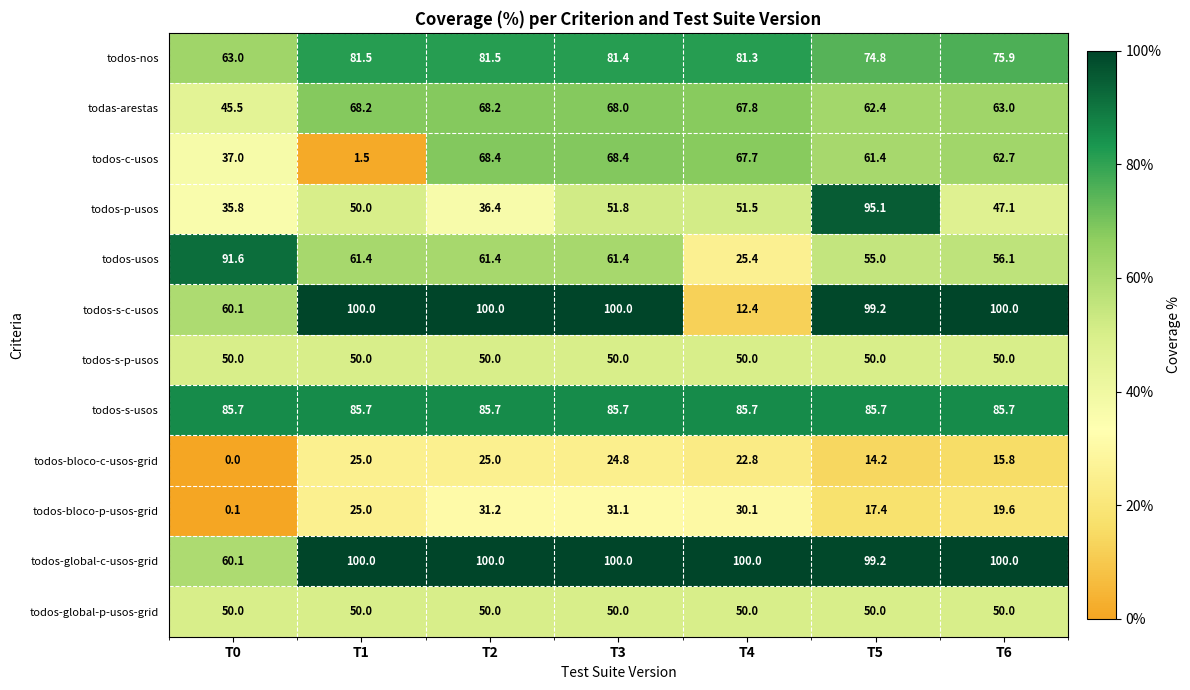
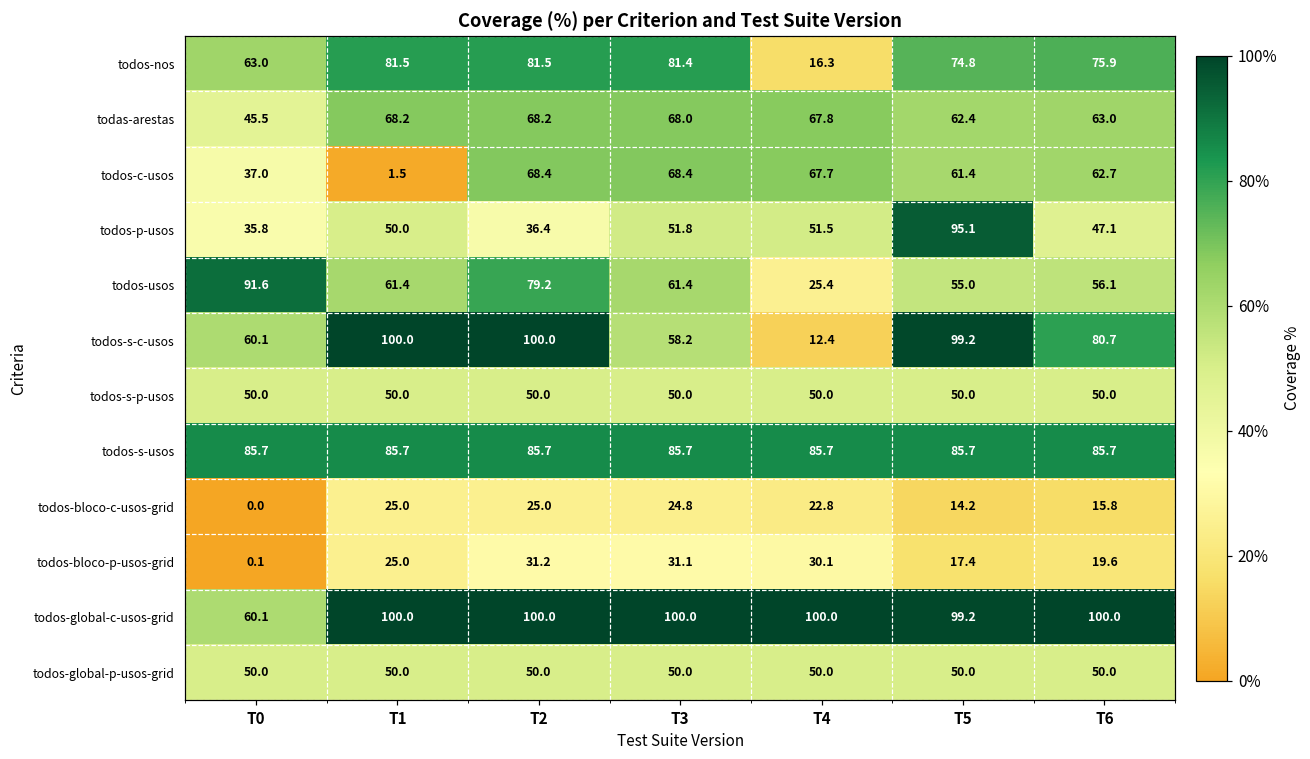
  {
    "todos-nos": {
      "T0": 63.0,
      "T1": 81.5,
      "T2": 81.5,
      "T3": 81.4,
-     "T4": 81.3,
+     "T4": 16.3,
      "T5": 74.8,
      "T6": 75.9
    },
    "todas-arestas": {
      "T0": 45.5,
      "T1": 68.2,
      "T2": 68.2,
      "T3": 68.0,
      "T4": 67.8,
      "T5": 62.4,
      "T6": 63.0
    },
    "todos-c-usos": {
      "T0": 37.0,
      "T1": 1.5,
      "T2": 68.4,
      "T3": 68.4,
      "T4": 67.7,
      "T5": 61.4,
      "T6": 62.7
    },
    "todos-p-usos": {
      "T0": 35.8,
      "T1": 50.0,
      "T2": 36.4,
      "T3": 51.8,
      "T4": 51.5,
      "T5": 95.1,
      "T6": 47.1
    },
    "todos-usos": {
      "T0": 91.6,
      "T1": 61.4,
-     "T2": 61.4,
+     "T2": 79.2,
      "T3": 61.4,
      "T4": 25.4,
      "T5": 55.0,
      "T6": 56.1
    },
    "todos-s-c-usos": {
      "T0": 60.1,
      "T1": 100.0,
      "T2": 100.0,
-     "T3": 100.0,
+     "T3": 58.2,
      "T4": 12.4,
      "T5": 99.2,
-     "T6": 100.0
+     "T6": 80.7
    },
    "todos-s-p-usos": {
      "T0": 50.0,
      "T1": 50.0,
      "T2": 50.0,
      "T3": 50.0,
      "T4": 50.0,
      "T5": 50.0,
      "T6": 50.0
    },
    "todos-s-usos": {
      "T0": 85.7,
      "T1": 85.7,
      "T2": 85.7,
      "T3": 85.7,
      "T4": 85.7,
      "T5": 85.7,
      "T6": 85.7
    },
    "todos-bloco-c-usos-grid": {
      "T0": 0.0,
      "T1": 25.0,
      "T2": 25.0,
      "T3": 24.8,
      "T4": 22.8,
      "T5": 14.2,
      "T6": 15.8
    },
    "todos-bloco-p-usos-grid": {
      "T0": 0.1,
      "T1": 25.0,
      "T2": 31.2,
      "T3": 31.1,
      "T4": 30.1,
      "T5": 17.4,
      "T6": 19.6
    },
    "todos-global-c-usos-grid": {
      "T0": 60.1,
      "T1": 100.0,
      "T2": 100.0,
      "T3": 100.0,
      "T4": 100.0,
      "T5": 99.2,
      "T6": 100.0
    },
    "todos-global-p-usos-grid": {
      "T0": 50.0,
      "T1": 50.0,
      "T2": 50.0,
      "T3": 50.0,
      "T4": 50.0,
      "T5": 50.0,
      "T6": 50.0
    }
  }
